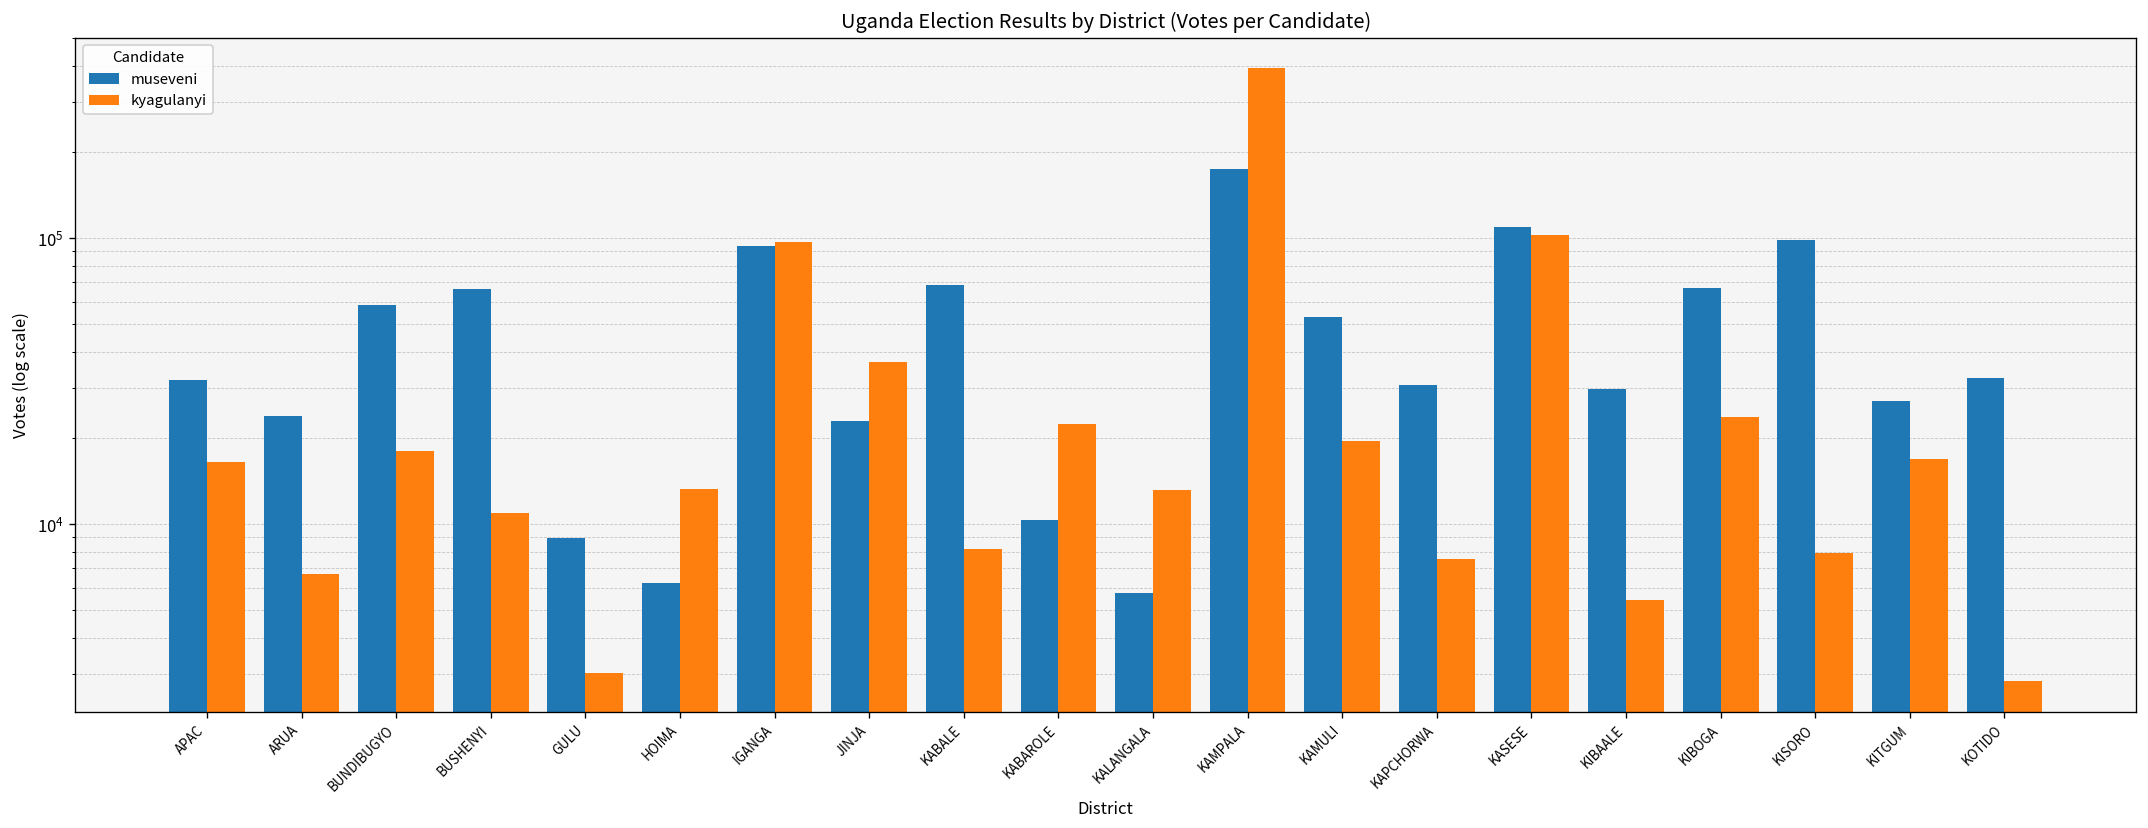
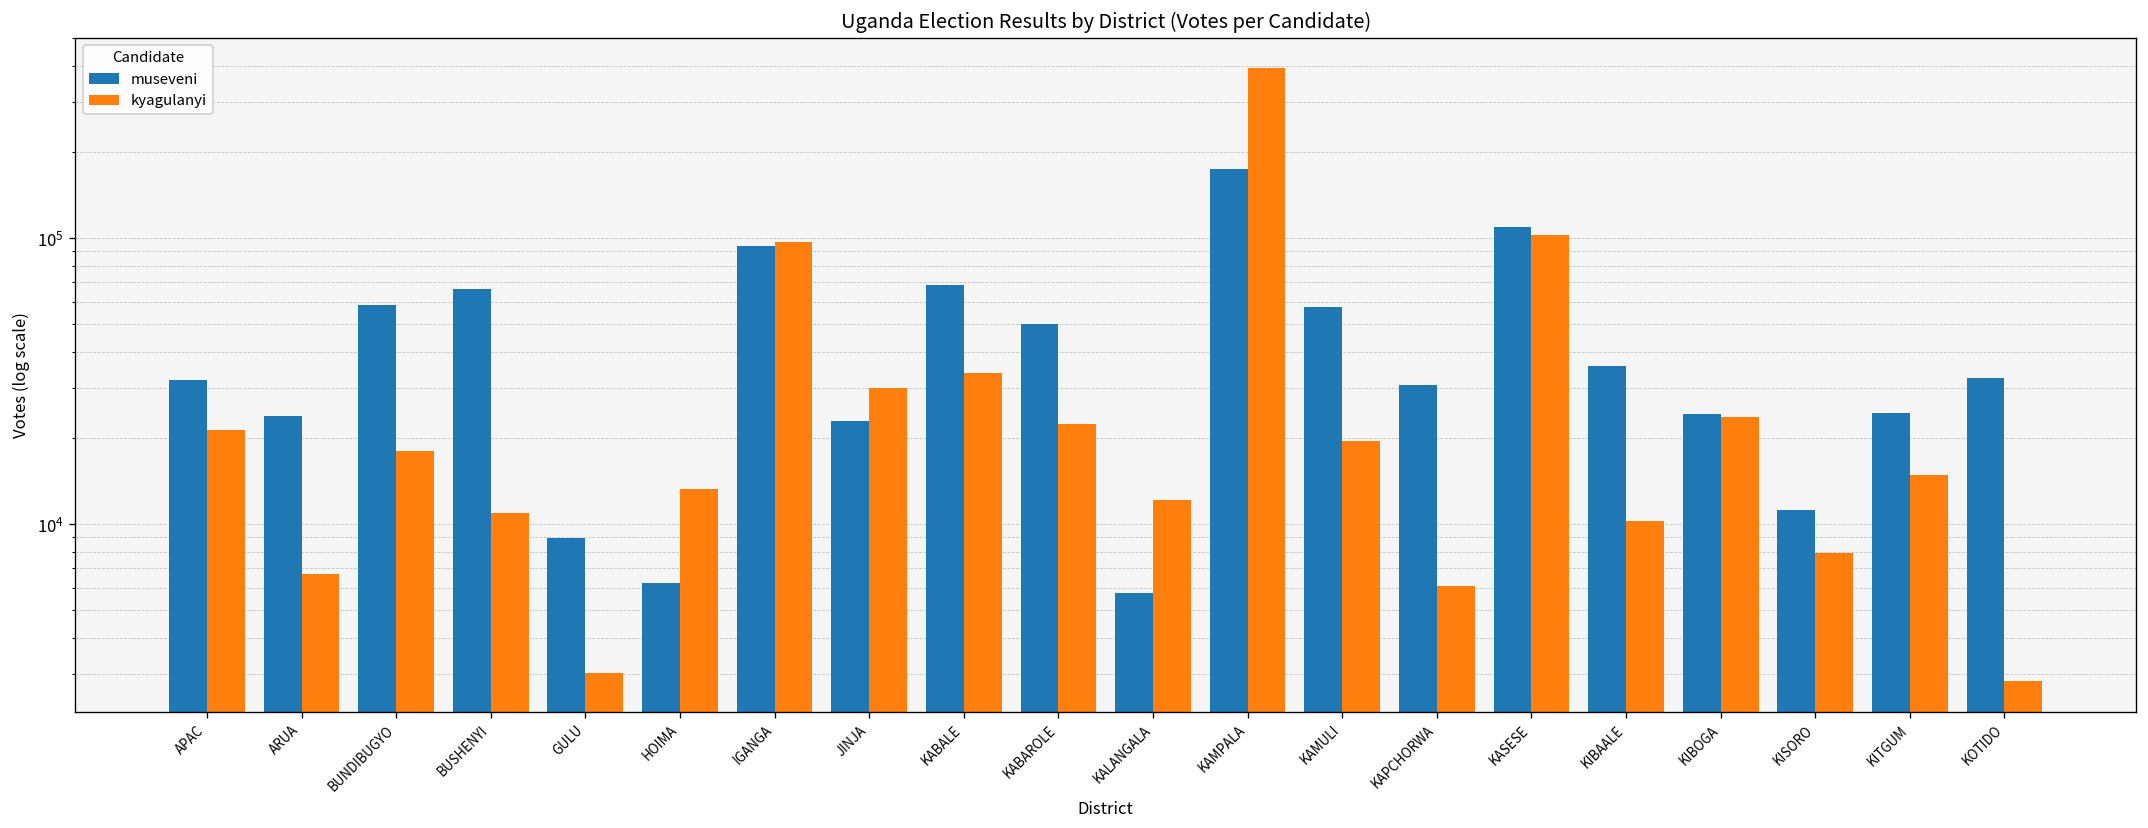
  {
    "museveni": {
      "APAC": 32000,
      "ARUA": 24000,
      "BUNDIBUGYO": 58000,
      "BUSHENYI": 67000,
      "GULU": 8900,
      "HOIMA": 6200,
      "IGANGA": 94000,
      "JINJA": 23000,
      "KABALE": 69000,
-     "KABAROLE": 10300,
+     "KABAROLE": 50000,
      "KALANGALA": 5800,
      "KAMPALA": 170000,
-     "KAMULI": 53000,
+     "KAMULI": 57000,
      "KAPCHORWA": 31000,
      "KASESE": 110000,
-     "KIBAALE": 30000,
-     "KIBOGA": 67000,
-     "KISORO": 99000,
-     "KITGUM": 27000,
+     "KIBAALE": 36000,
+     "KIBOGA": 24000,
+     "KISORO": 11000,
+     "KITGUM": 24000,
      "KOTIDO": 32000
    },
    "kyagulanyi": {
-     "APAC": 16000,
+     "APAC": 21000,
      "ARUA": 6700,
      "BUNDIBUGYO": 18000,
      "BUSHENYI": 11000,
      "GULU": 3000,
      "HOIMA": 13000,
      "IGANGA": 97000,
-     "JINJA": 37000,
-     "KABALE": 8200,
+     "JINJA": 30000,
+     "KABALE": 34000,
      "KABAROLE": 22000,
-     "KALANGALA": 13000,
+     "KALANGALA": 12000,
      "KAMPALA": 390000,
      "KAMULI": 19000,
-     "KAPCHORWA": 7500,
+     "KAPCHORWA": 6100,
      "KASESE": 102000,
-     "KIBAALE": 5400,
+     "KIBAALE": 10300,
      "KIBOGA": 24000,
      "KISORO": 7900,
-     "KITGUM": 17000,
+     "KITGUM": 15000,
      "KOTIDO": 2800
    }
  }
